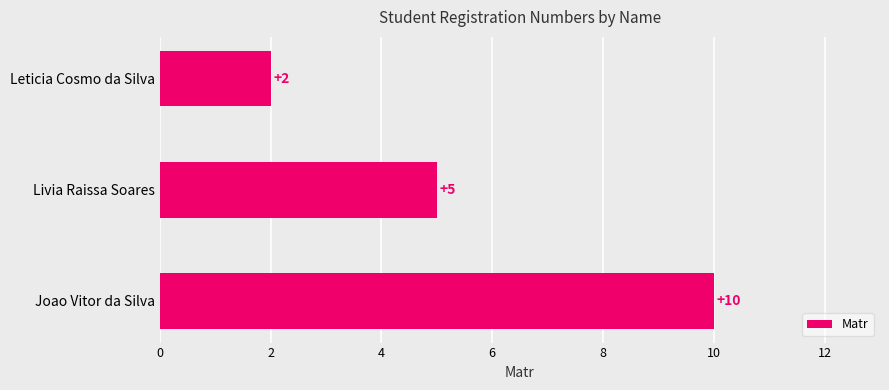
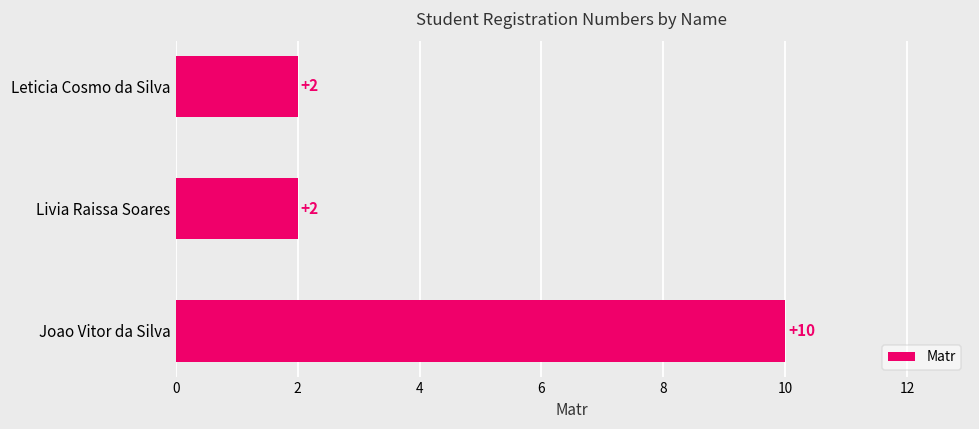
  {
    "Leticia Cosmo da Silva": "+2",
-   "Livia Raissa Soares": "+5",
+   "Livia Raissa Soares": "+2",
    "Joao Vitor da Silva": "+10"
  }
